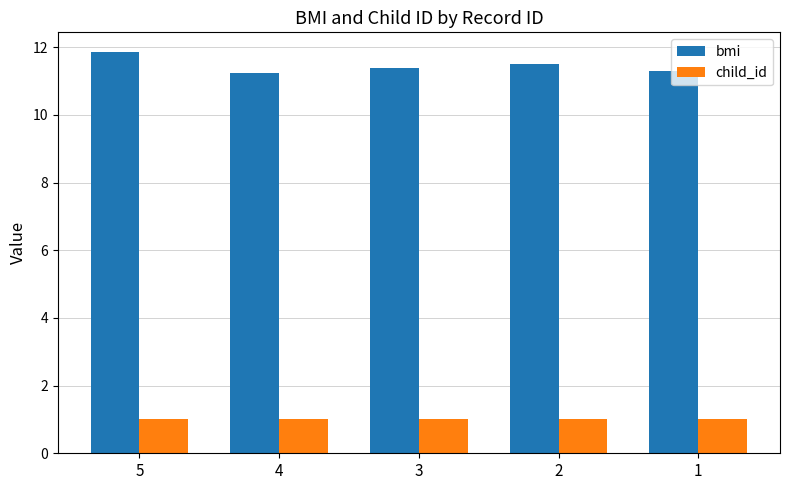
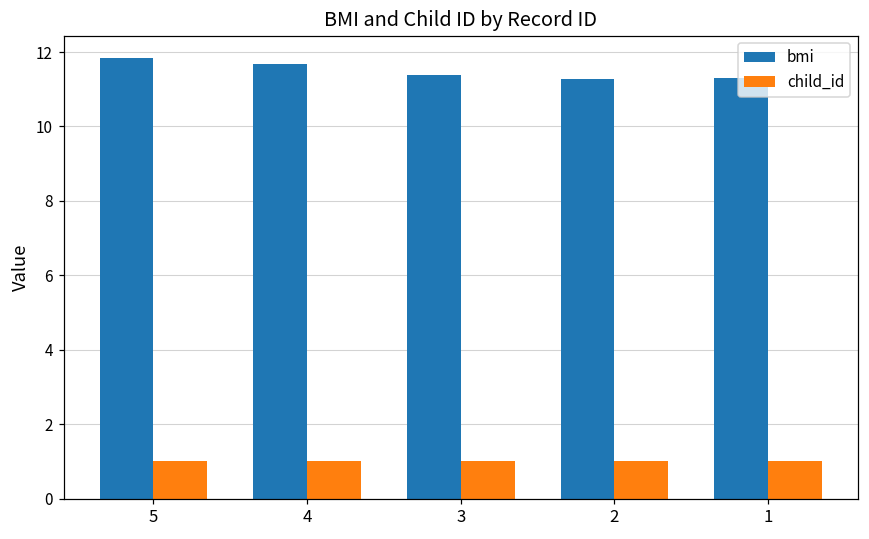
  {
    "bmi": {
      "5": 11.9,
-     "4": 11.2,
+     "4": 11.7,
      "3": 11.4,
-     "2": 11.5
+     "2": 11.3
    },
    "child_id": {
      "5": 1.0,
      "4": 1.0,
      "3": 1.0,
      "2": 1.0,
      "1": 1.0
    }
  }
